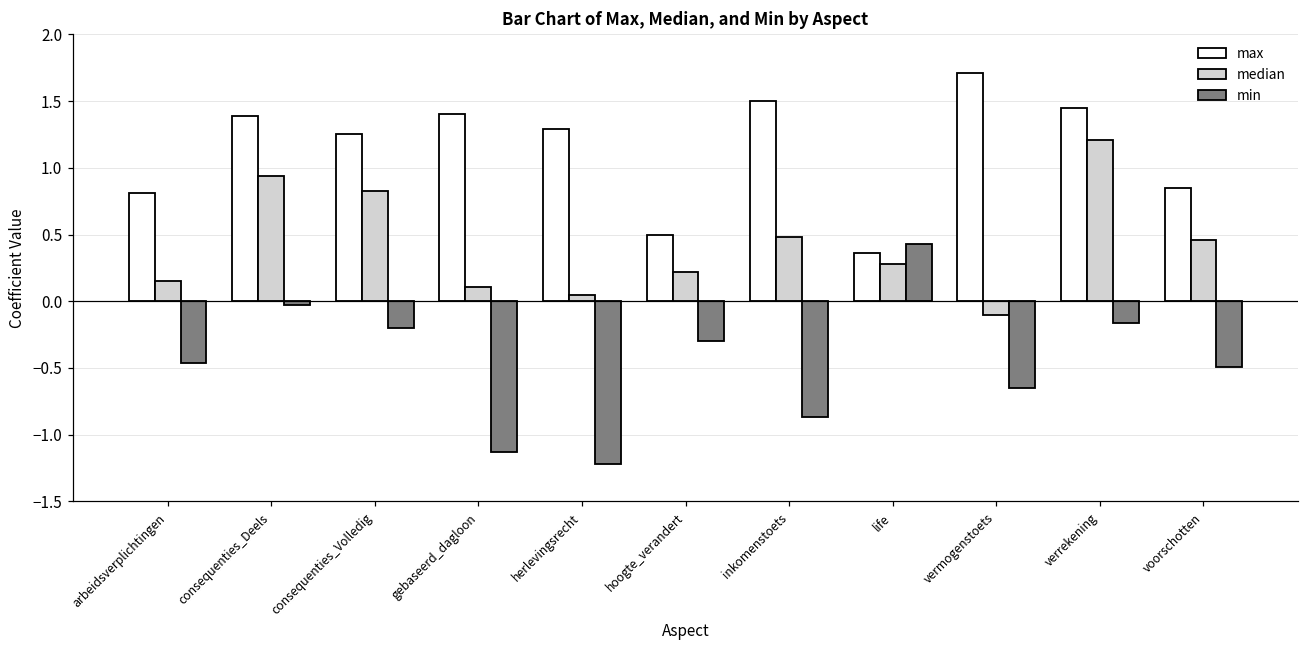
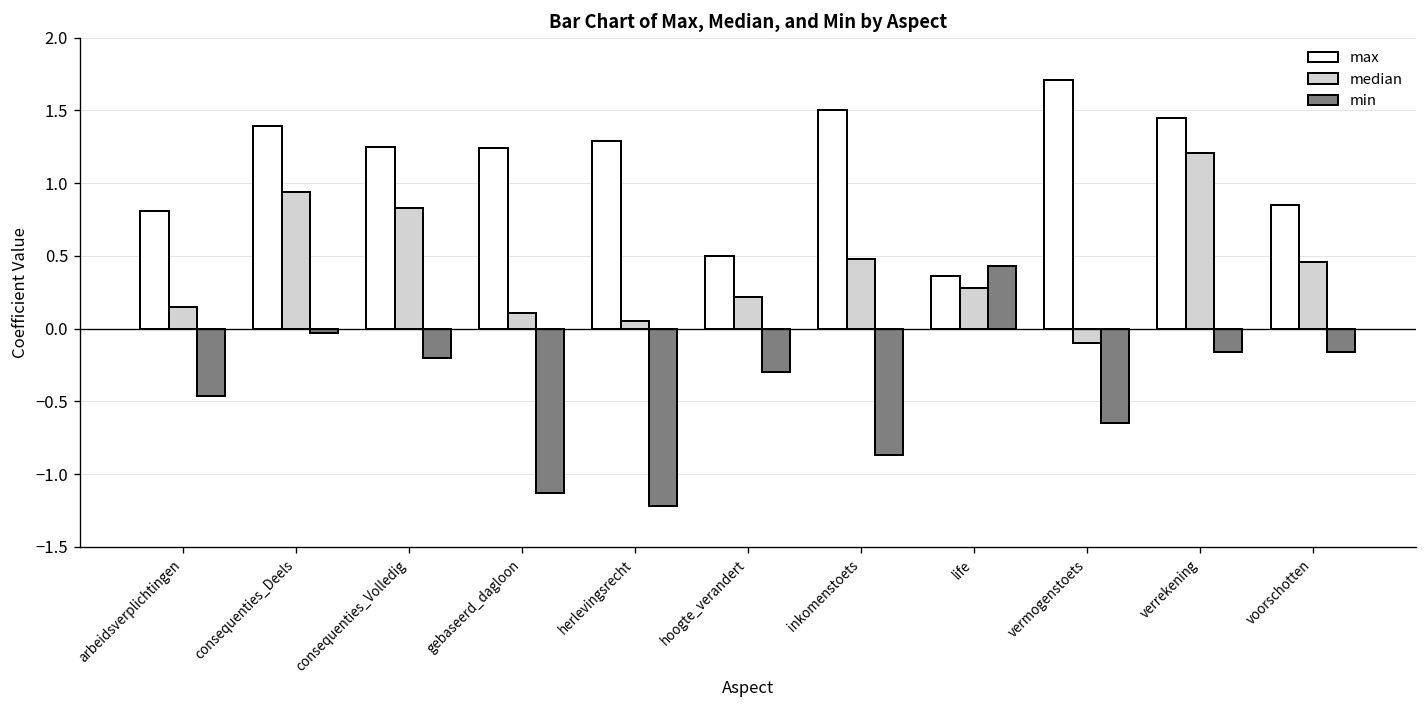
  {
    "max": {
      "arbeidsverplichtingen": 0.81,
      "consequenties_Deels": 1.39,
      "consequenties_Volledig": 1.25,
-     "gebaseerd_dagloon": 1.40,
+     "gebaseerd_dagloon": 1.24,
      "herlevingsrecht": 1.29,
      "hoogte_verandert": 0.50,
      "inkomenstoets": 1.50,
      "life": 0.36,
      "vermogenstoets": 1.71,
      "verrekening": 1.45,
      "voorschotten": 0.85
    },
    "median": {
      "arbeidsverplichtingen": 0.15,
      "consequenties_Deels": 0.94,
      "consequenties_Volledig": 0.83,
      "gebaseerd_dagloon": 0.11,
      "herlevingsrecht": 0.05,
      "hoogte_verandert": 0.22,
      "inkomenstoets": 0.48,
      "life": 0.28,
      "vermogenstoets": -0.10,
      "verrekening": 1.21,
      "voorschotten": 0.46
    },
    "min": {
      "arbeidsverplichtingen": -0.46,
      "consequenties_Deels": -0.03,
      "consequenties_Volledig": -0.20,
      "gebaseerd_dagloon": -1.13,
      "herlevingsrecht": -1.22,
      "hoogte_verandert": -0.30,
      "inkomenstoets": -0.87,
      "life": 0.43,
      "vermogenstoets": -0.65,
      "verrekening": -0.16,
-     "voorschotten": -0.49
+     "voorschotten": -0.16
    }
  }
